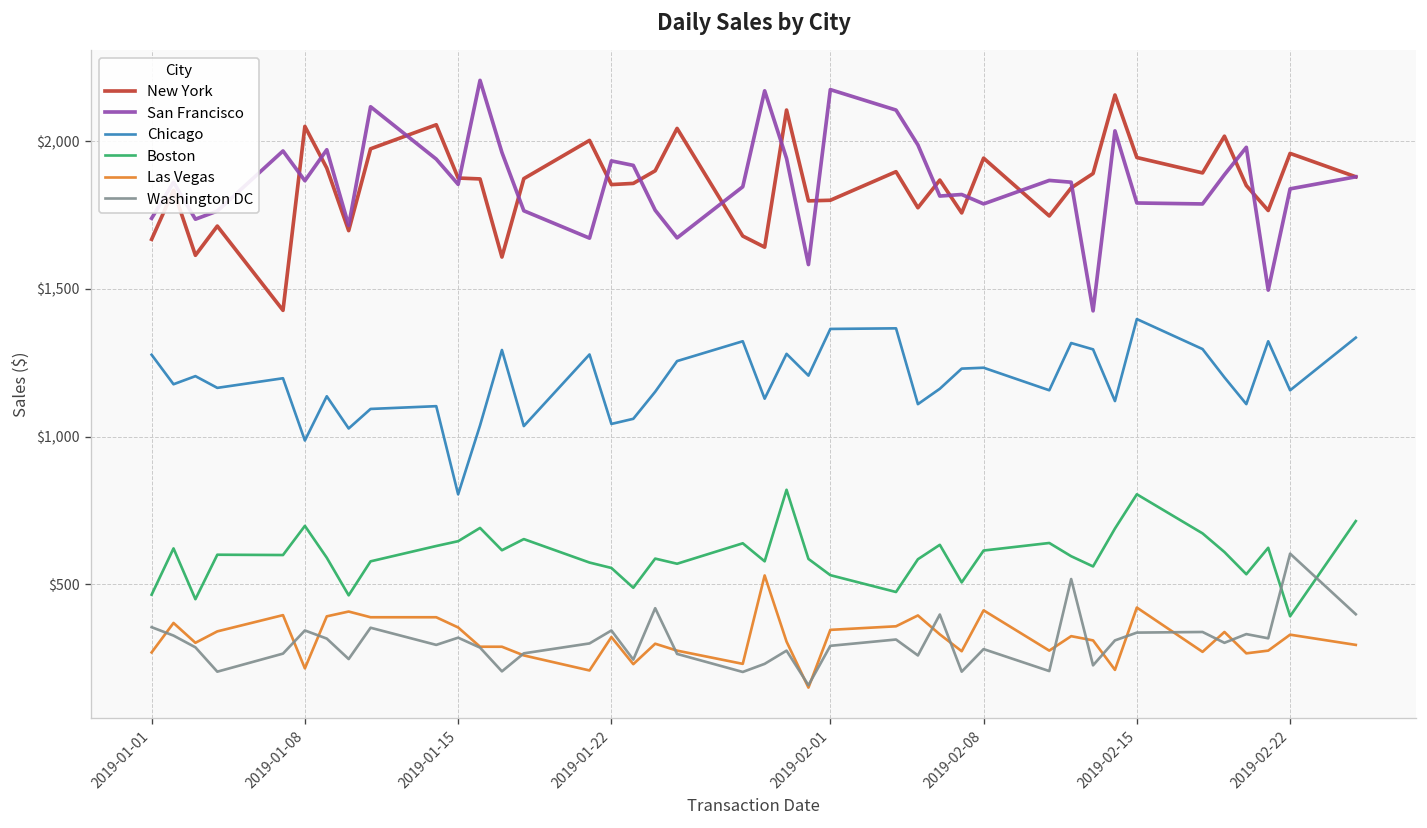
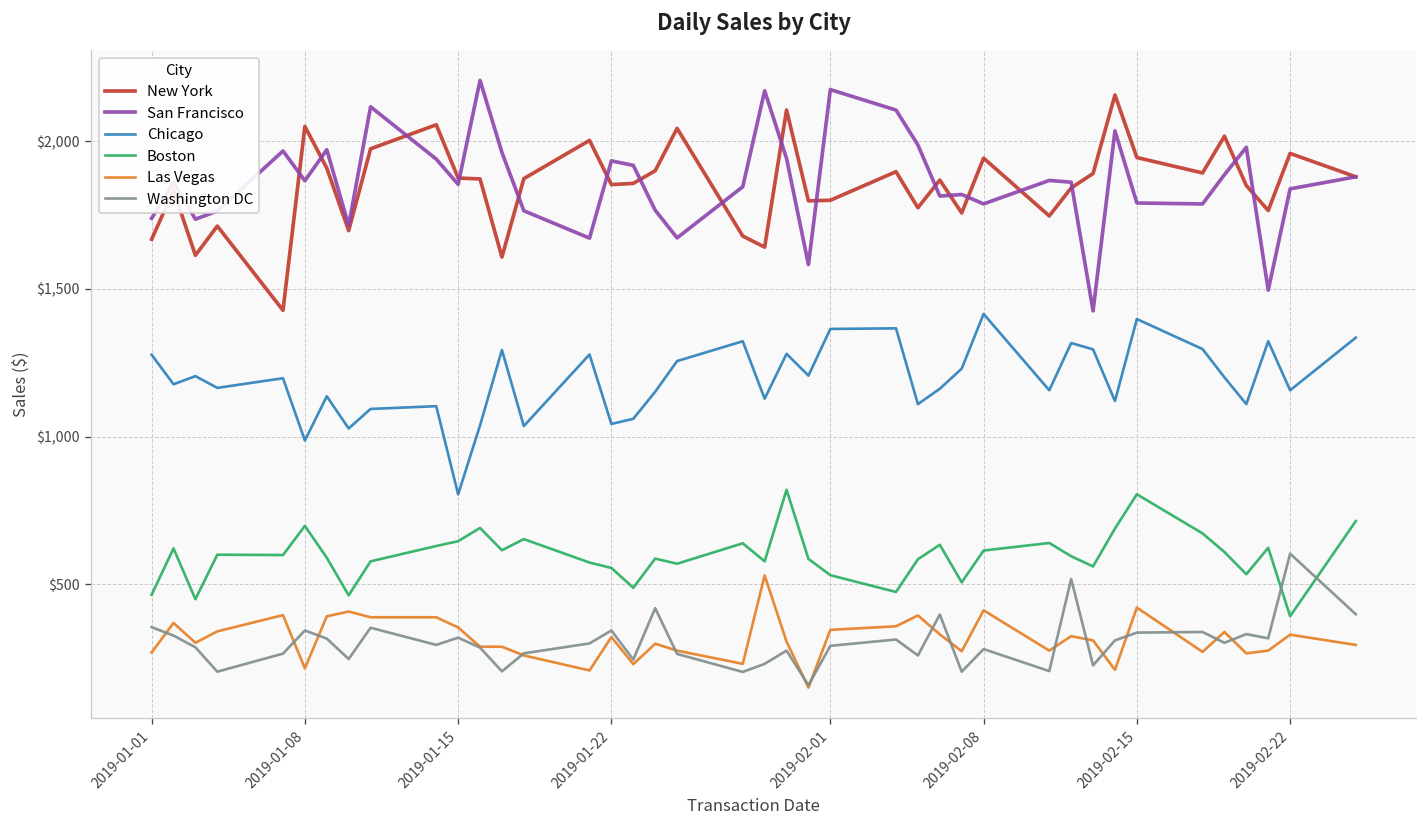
  {
    "New York": {
      "2019-01-01": "$1,670",
      "2019-01-08": "$2,050",
      "2019-01-15": "$1,880",
      "2019-01-22": "$1,850",
      "2019-02-01": "$1,800",
      "2019-02-08": "$1,940",
      "2019-02-15": "$1,950",
      "2019-02-22": "$1,960"
    },
    "San Francisco": {
      "2019-01-08": "$1,870",
      "2019-01-15": "$1,850",
      "2019-01-22": "$1,930",
      "2019-02-01": "$2,170",
      "2019-02-08": "$1,790",
      "2019-02-15": "$1,790",
      "2019-02-22": "$1,840"
    },
    "Chicago": {
      "2019-01-01": "$1,280",
      "2019-01-08": "$990",
      "2019-01-15": "$800",
      "2019-01-22": "$1,040",
      "2019-02-01": "$1,360",
-     "2019-02-08": "$1,230",
+     "2019-02-08": "$1,420",
      "2019-02-15": "$1,400",
      "2019-02-22": "$1,160"
    },
    "Boston": {
      "2019-01-01": "$470",
      "2019-01-08": "$700",
      "2019-01-15": "$650",
      "2019-01-22": "$560",
      "2019-02-01": "$530",
      "2019-02-08": "$610",
      "2019-02-15": "$810",
      "2019-02-22": "$390"
    },
    "Las Vegas": {
      "2019-01-01": "$270",
      "2019-01-08": "$220",
      "2019-01-15": "$350",
      "2019-01-22": "$320",
      "2019-02-01": "$350",
      "2019-02-08": "$410",
      "2019-02-15": "$420",
      "2019-02-22": "$330"
    },
    "Washington DC": {
      "2019-01-01": "$360",
      "2019-01-08": "$340",
      "2019-01-15": "$320",
      "2019-01-22": "$340",
      "2019-02-01": "$290",
      "2019-02-08": "$280",
      "2019-02-15": "$340",
      "2019-02-22": "$600"
    }
  }
